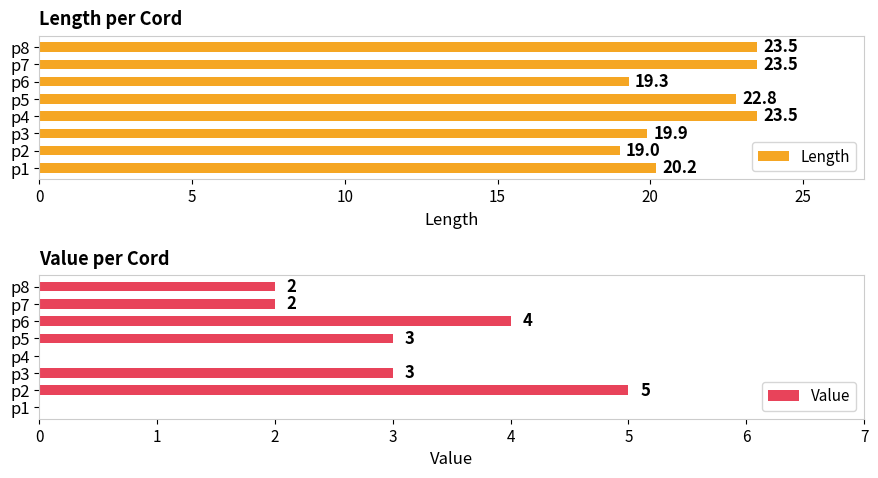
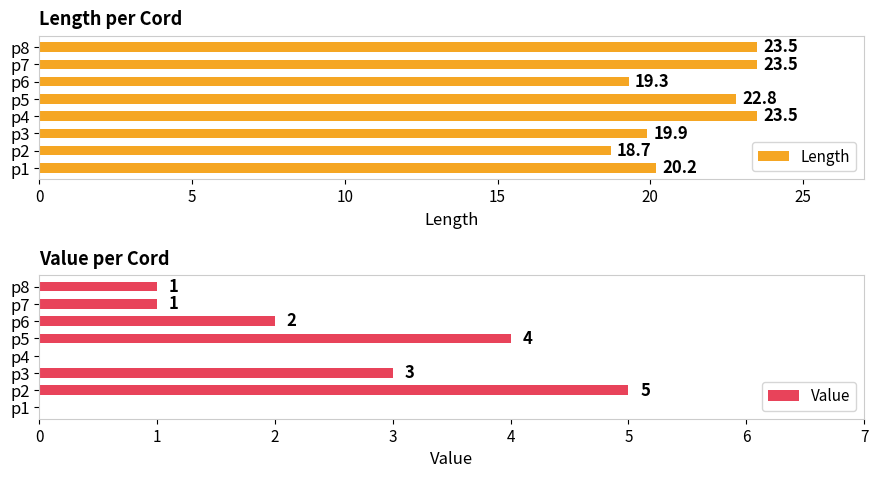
  {
    "Length per Cord": {
      "p8": 23.5,
      "p7": 23.5,
      "p6": 19.3,
      "p5": 22.8,
      "p4": 23.5,
      "p3": 19.9,
-     "p2": 19.0,
+     "p2": 18.7,
      "p1": 20.2
    },
    "Value per Cord": {
-     "p8": 2,
-     "p7": 2,
-     "p6": 4,
-     "p5": 3,
+     "p8": 1,
+     "p7": 1,
+     "p6": 2,
+     "p5": 4,
      "p3": 3,
      "p2": 5
    }
  }
